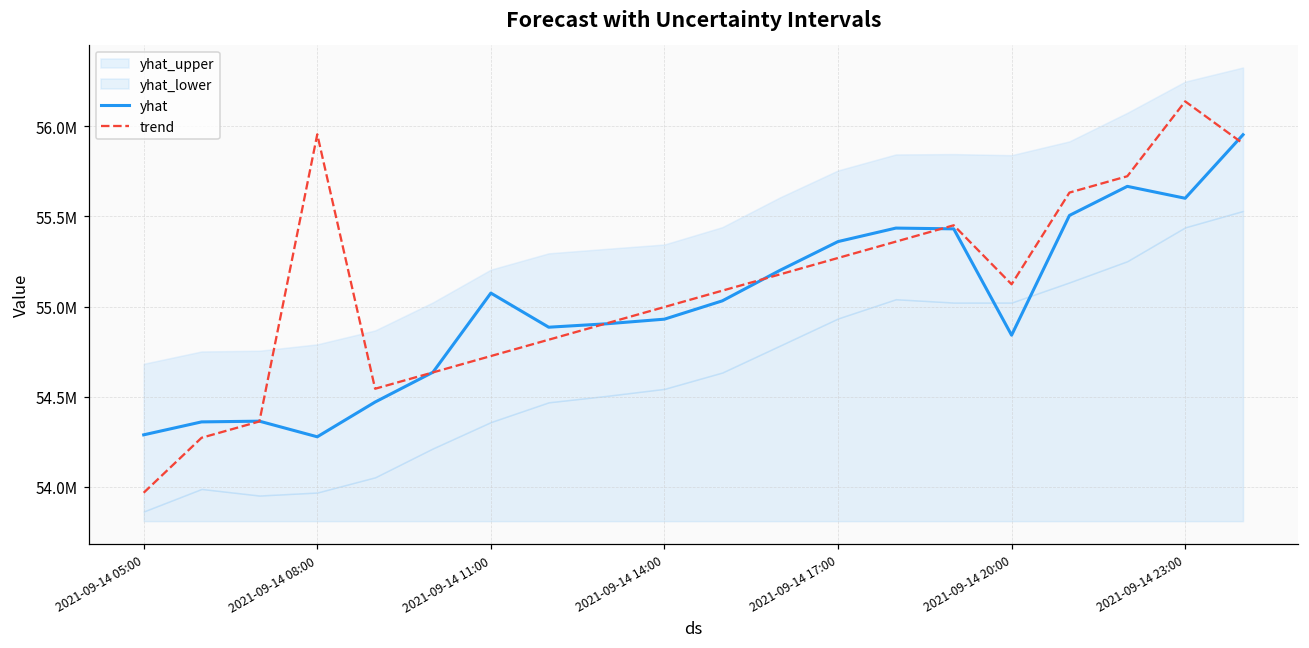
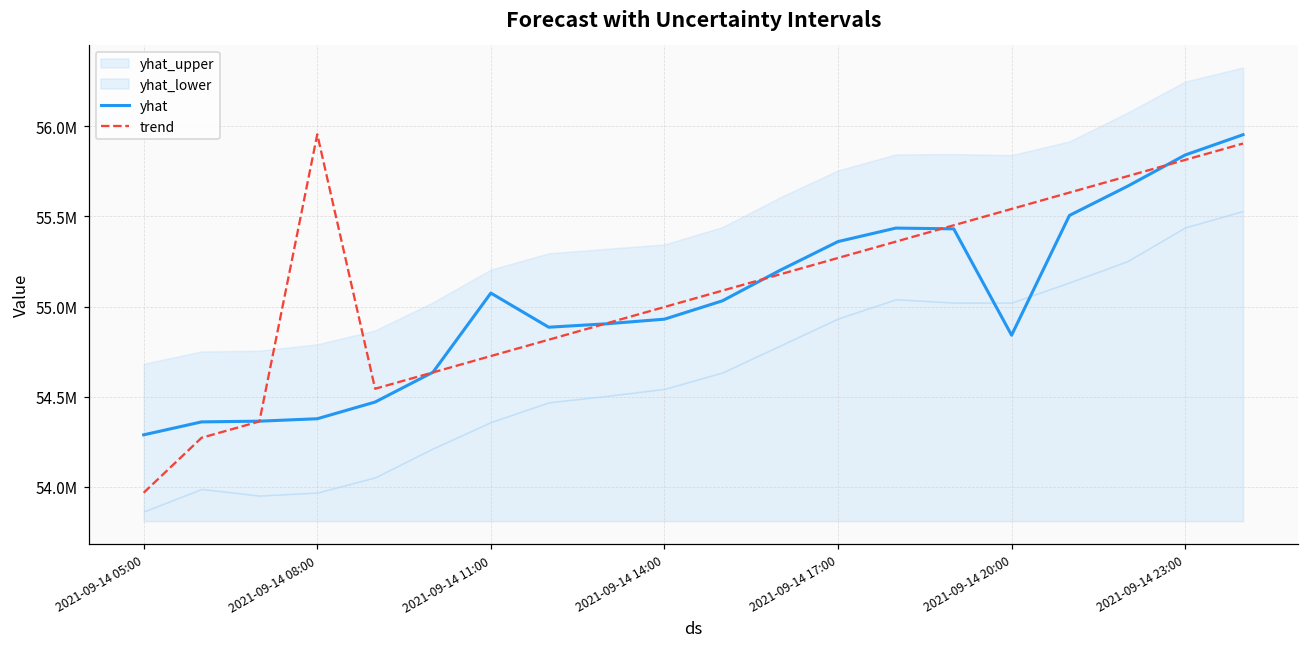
  {
    "yhat": {
      "2021-09-14 05:00": 54290000,
-     "2021-09-14 08:00": 54280000,
+     "2021-09-14 08:00": 54380000,
      "2021-09-14 11:00": 55070000,
      "2021-09-14 14:00": 54930000,
      "2021-09-14 17:00": 55360000,
      "2021-09-14 20:00": 54840000,
-     "2021-09-14 23:00": 55600000
+     "2021-09-14 23:00": 55840000
    },
    "trend": {
      "2021-09-14 05:00": 53970000,
      "2021-09-14 08:00": 55960000,
      "2021-09-14 11:00": 54730000,
      "2021-09-14 14:00": 55000000,
      "2021-09-14 17:00": 55270000,
-     "2021-09-14 20:00": 55120000,
-     "2021-09-14 23:00": 56140000
+     "2021-09-14 20:00": 55540000,
+     "2021-09-14 23:00": 55810000
    }
  }
